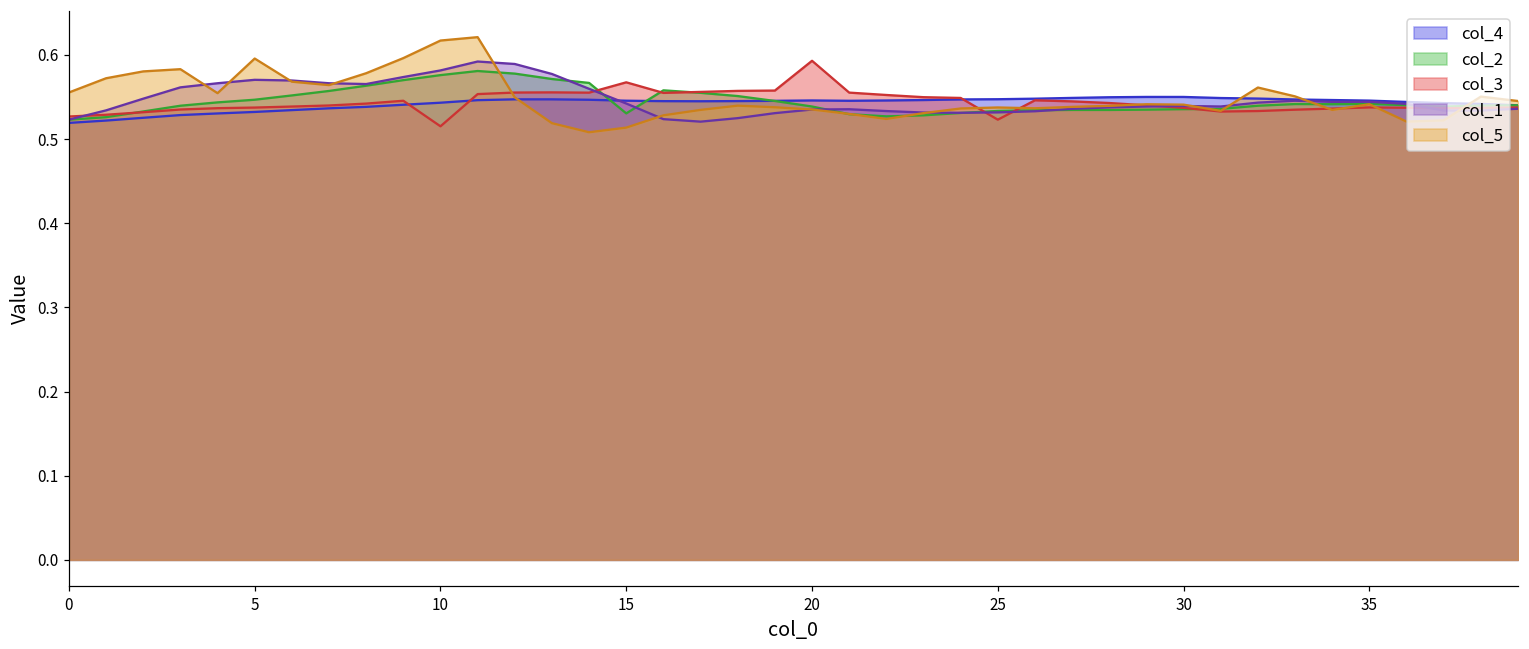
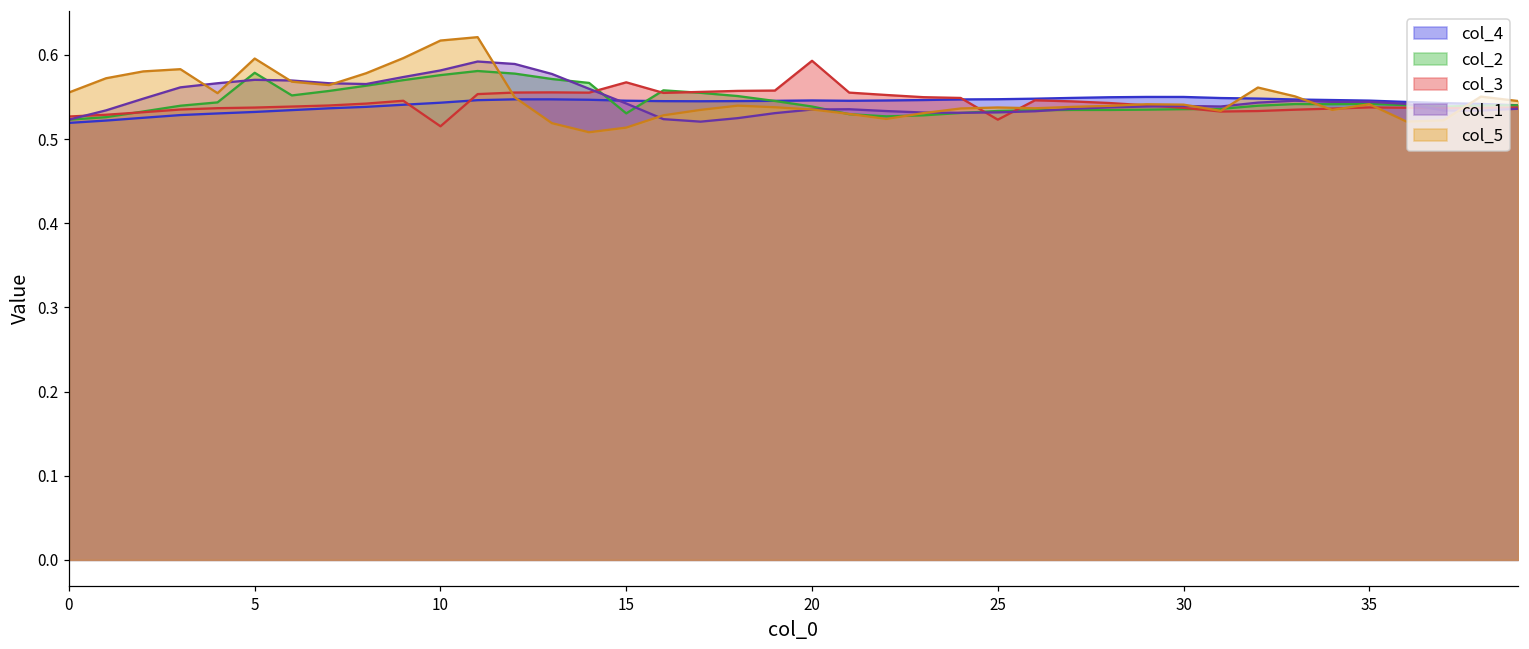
  {
    "col_2": {
-     "5": 0.55,
+     "5": 0.58,
      "10": 0.58,
      "15": 0.53,
      "20": 0.54
    },
    "col_3": {
      "0": 0.53,
      "5": 0.54,
      "10": 0.52,
      "15": 0.57,
      "20": 0.59,
      "25": 0.52,
      "35": 0.54
    },
    "col_5": {
      "0": 0.56,
      "5": 0.60,
      "10": 0.62,
      "15": 0.51,
      "25": 0.54
    }
  }
